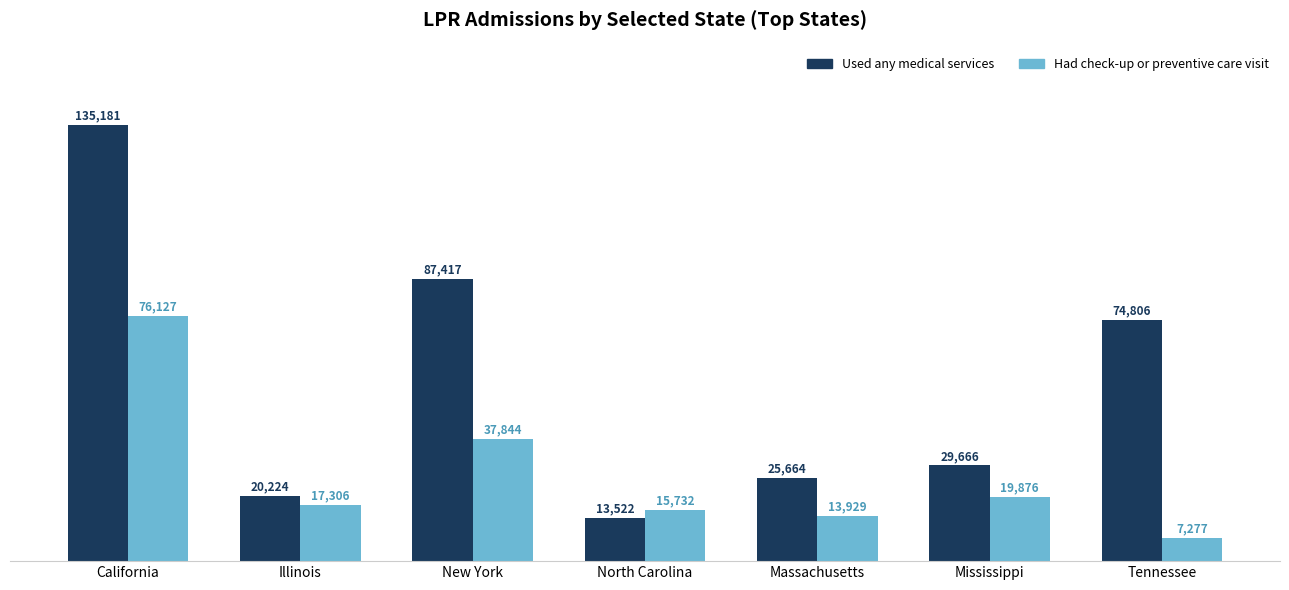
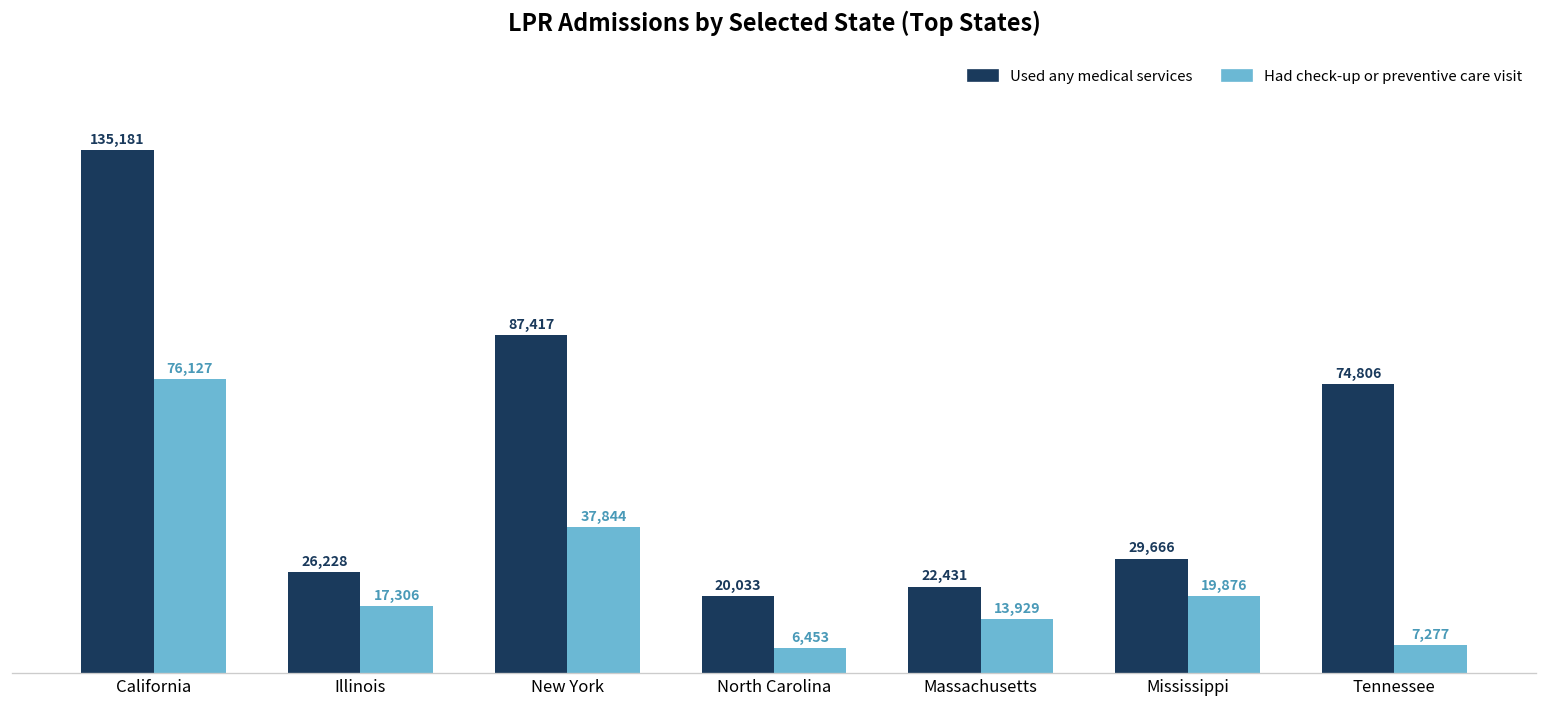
  {
    "Used any medical services": {
      "California": "135,181",
-     "Illinois": "20,224",
+     "Illinois": "26,228",
      "New York": "87,417",
-     "North Carolina": "13,522",
-     "Massachusetts": "25,664",
+     "North Carolina": "20,033",
+     "Massachusetts": "22,431",
      "Mississippi": "29,666",
      "Tennessee": "74,806"
    },
    "Had check-up or preventive care visit": {
      "California": "76,127",
      "Illinois": "17,306",
      "New York": "37,844",
-     "North Carolina": "15,732",
+     "North Carolina": "6,453",
      "Massachusetts": "13,929",
      "Mississippi": "19,876",
      "Tennessee": "7,277"
    }
  }
